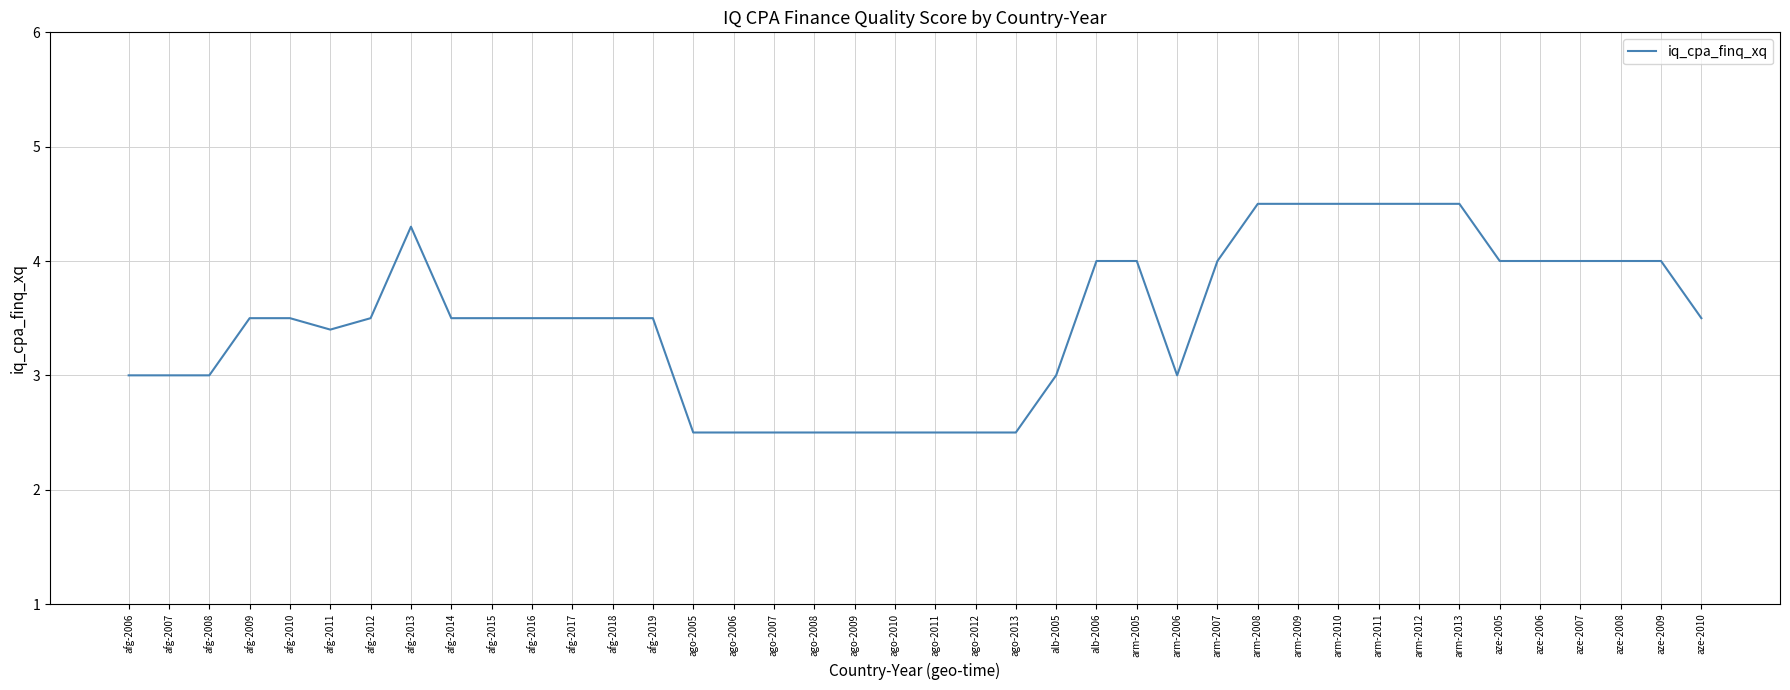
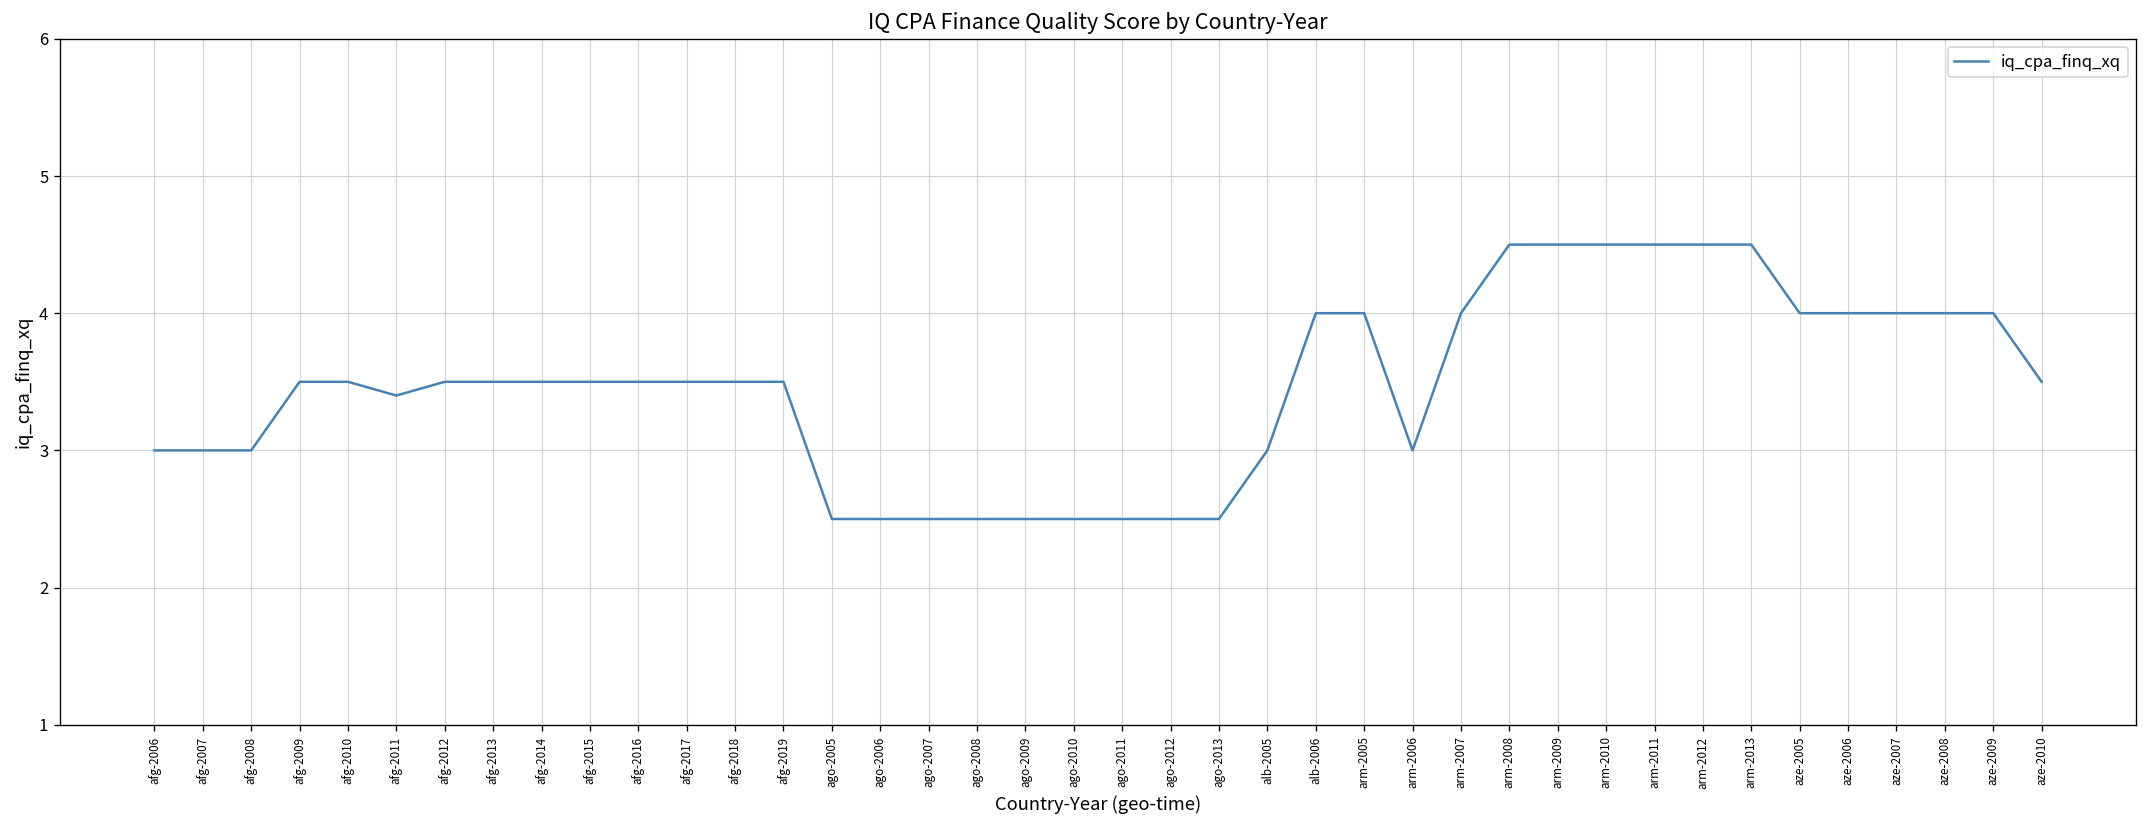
  {
    "afg-2006": 3.0,
    "afg-2007": 3.0,
    "afg-2008": 3.0,
    "afg-2009": 3.5,
    "afg-2010": 3.5,
    "afg-2011": 3.4,
    "afg-2012": 3.5,
-   "afg-2013": 4.3,
+   "afg-2013": 3.5,
    "afg-2014": 3.5,
    "afg-2015": 3.5,
    "afg-2016": 3.5,
    "afg-2017": 3.5,
    "afg-2018": 3.5,
    "afg-2019": 3.5,
    "ago-2005": 2.5,
    "ago-2006": 2.5,
    "ago-2007": 2.5,
    "ago-2008": 2.5,
    "ago-2009": 2.5,
    "ago-2010": 2.5,
    "ago-2011": 2.5,
    "ago-2012": 2.5,
    "ago-2013": 2.5,
    "alb-2005": 3.0,
    "alb-2006": 4.0,
    "arm-2005": 4.0,
    "arm-2006": 3.0,
    "arm-2007": 4.0,
    "arm-2008": 4.5,
    "arm-2009": 4.5,
    "arm-2010": 4.5,
    "arm-2011": 4.5,
    "arm-2012": 4.5,
    "arm-2013": 4.5,
    "aze-2005": 4.0,
    "aze-2006": 4.0,
    "aze-2007": 4.0,
    "aze-2008": 4.0,
    "aze-2009": 4.0,
    "aze-2010": 3.5
  }
